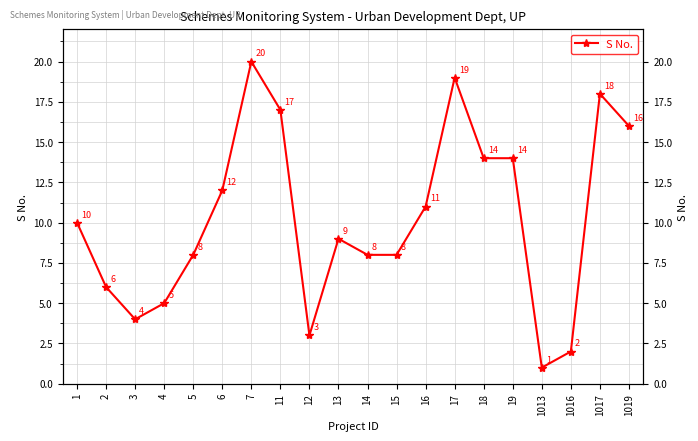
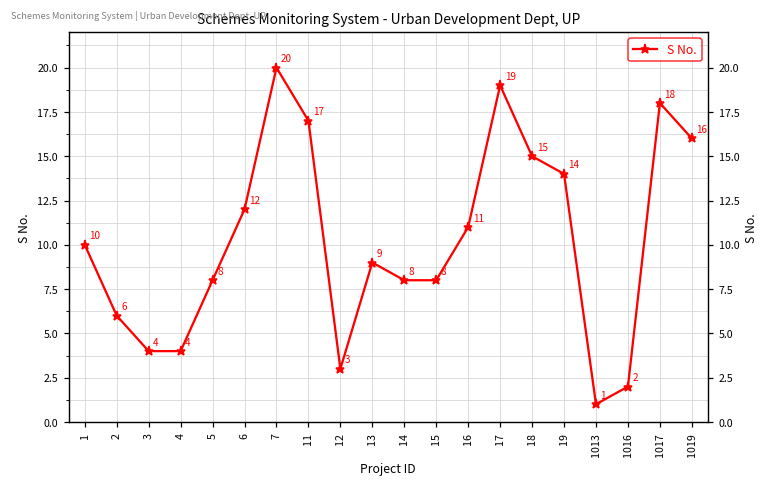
  {
    "1": 10,
    "2": 6,
    "3": 4,
-   "4": 5,
+   "4": 4,
    "5": 8,
    "6": 12,
    "7": 20,
    "11": 17,
    "12": 3,
    "13": 9,
    "14": 8,
    "15": 8,
    "16": 11,
    "17": 19,
-   "18": 14,
+   "18": 15,
    "19": 14,
    "1013": 1,
    "1016": 2,
    "1017": 18,
    "1019": 16
  }
